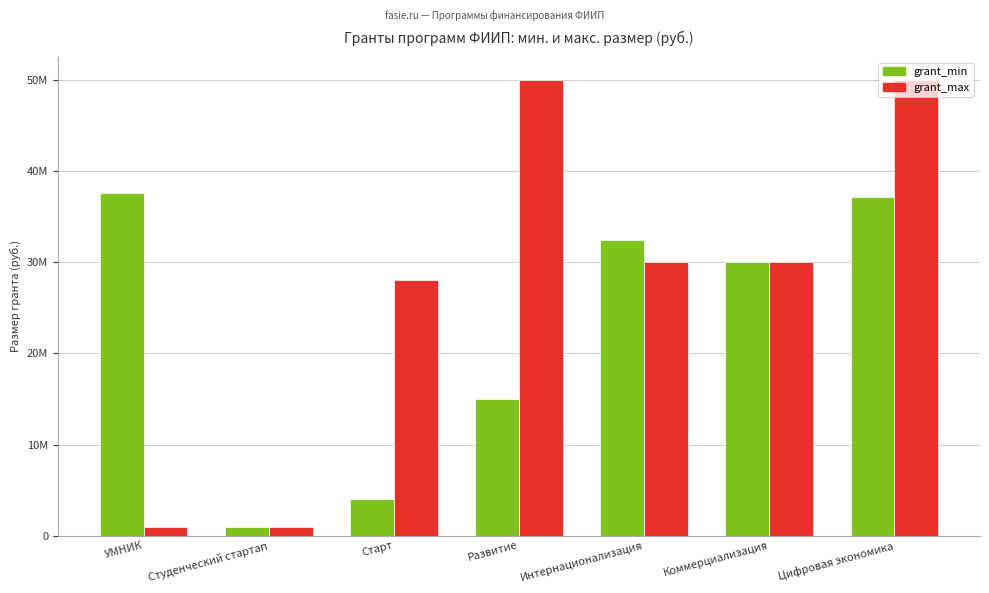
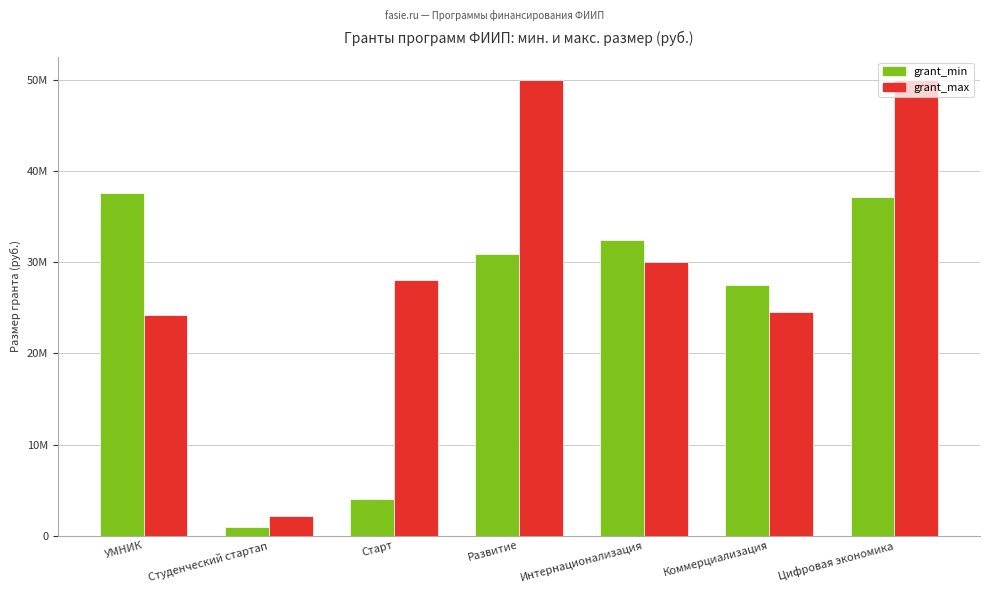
  {
    "grant_min": {
      "УМНИК": "38М",
      "Студенческий стартап": "1М",
      "Старт": "4М",
-     "Развитие": "15М",
+     "Развитие": "31М",
      "Интернационализация": "32М",
-     "Коммерциализация": "30М",
+     "Коммерциализация": "27М",
      "Цифровая экономика": "37М"
    },
    "grant_max": {
-     "УМНИК": "1М",
-     "Студенческий стартап": "1М",
+     "УМНИК": "24М",
+     "Студенческий стартап": "2М",
      "Старт": "28М",
      "Развитие": "50М",
      "Интернационализация": "30М",
-     "Коммерциализация": "30М"
+     "Коммерциализация": "25М"
    }
  }
